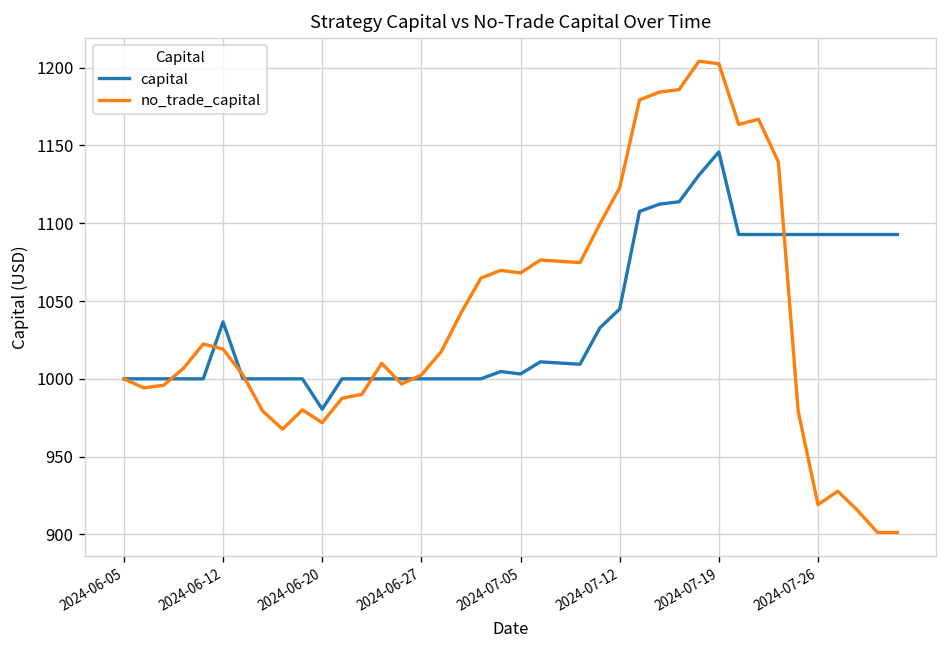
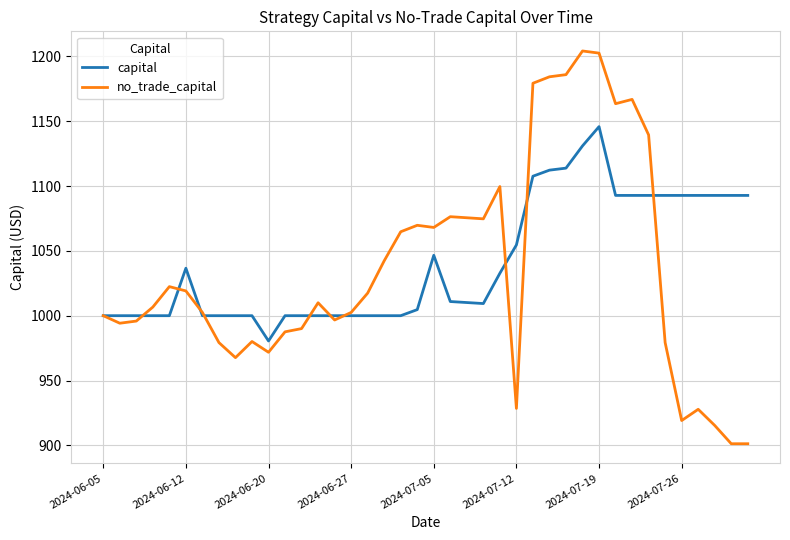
  {
    "capital": {
      "2024-06-12": 1037,
      "2024-06-20": 981,
      "2024-06-27": 1000,
-     "2024-07-05": 1003,
-     "2024-07-12": 1045,
+     "2024-07-05": 1047,
+     "2024-07-12": 1055,
      "2024-07-19": 1146,
      "2024-07-26": 1093
    },
    "no_trade_capital": {
      "2024-06-12": 1019,
      "2024-06-20": 972,
      "2024-06-27": 1002,
      "2024-07-05": 1068,
-     "2024-07-12": 1123,
+     "2024-07-12": 928,
      "2024-07-19": 1202,
      "2024-07-26": 919
    }
  }
